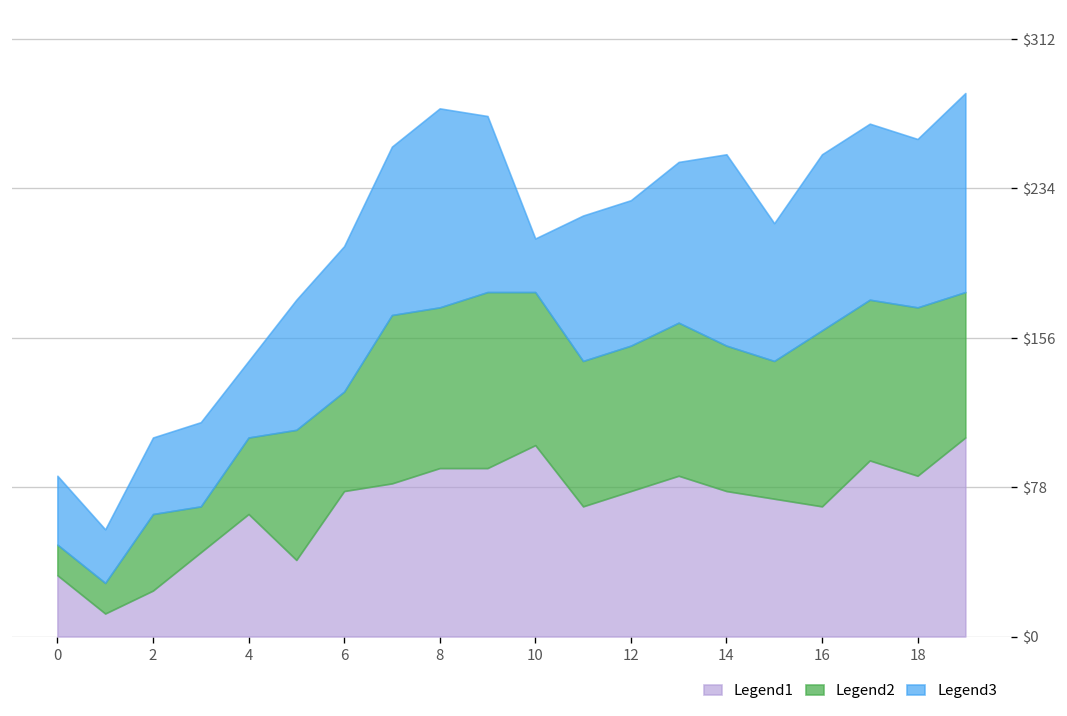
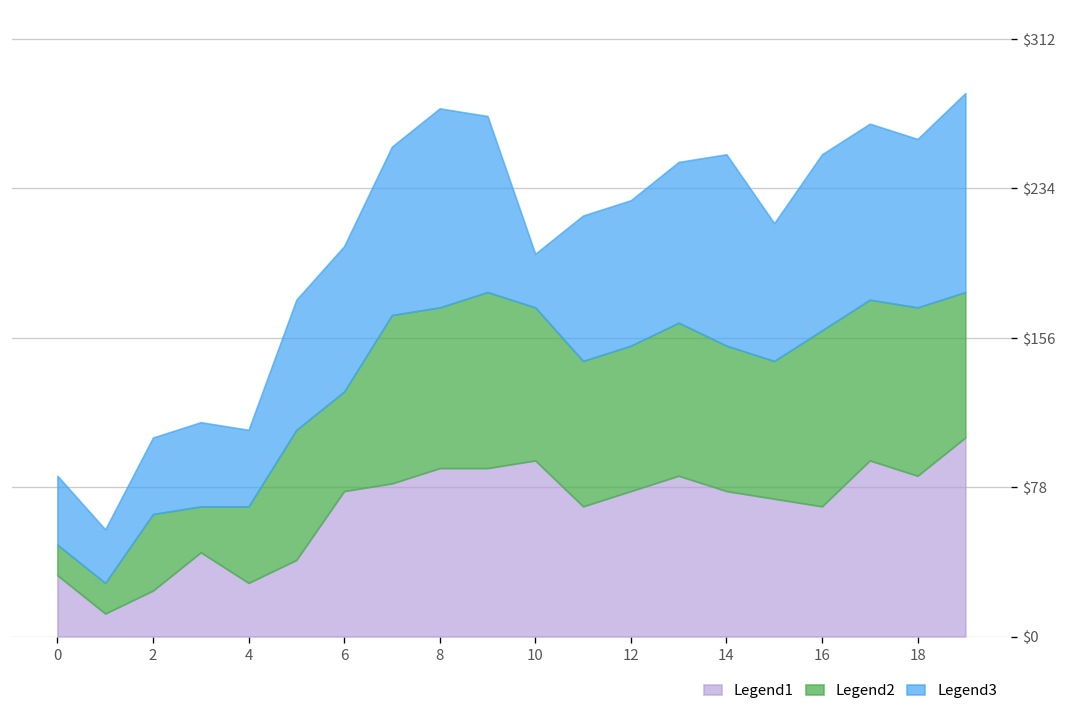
  {
    "Legend1": {
      "0": "$32",
      "2": "$24",
-     "4": "$64",
+     "4": "$28",
      "6": "$76",
      "8": "$88",
-     "10": "$100",
+     "10": "$92",
      "12": "$76",
      "14": "$76",
      "16": "$68",
      "18": "$84"
    },
    "Legend2": {
      "0": "$16",
      "2": "$40",
      "4": "$40",
      "6": "$52",
      "8": "$84",
      "10": "$80",
      "12": "$76",
      "14": "$76",
      "16": "$92",
      "18": "$88"
    },
    "Legend3": {
      "0": "$36",
      "2": "$40",
      "4": "$40",
      "6": "$76",
      "8": "$104",
      "10": "$28",
      "12": "$76",
      "14": "$100",
      "16": "$92",
      "18": "$88"
    }
  }
